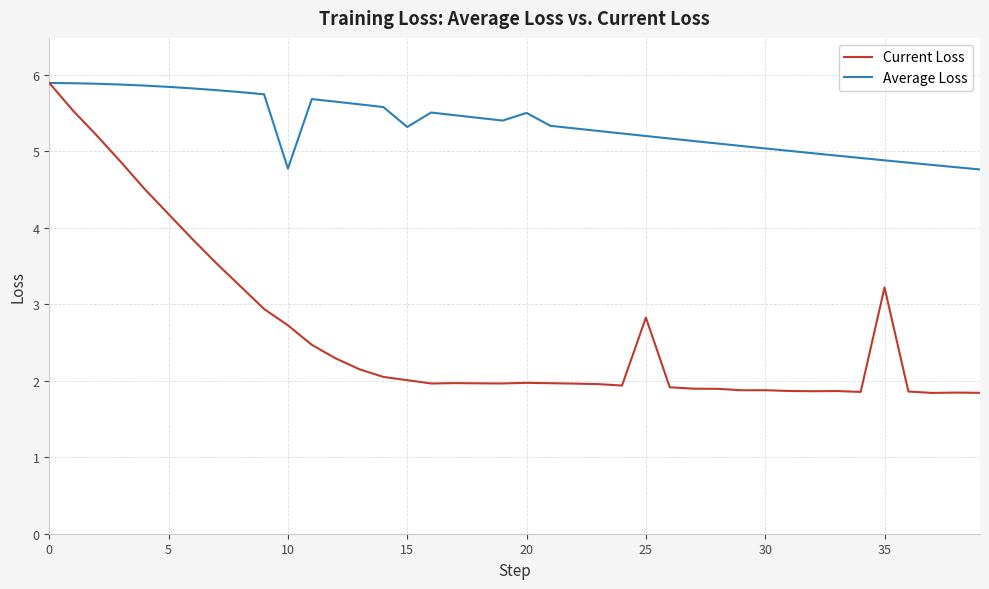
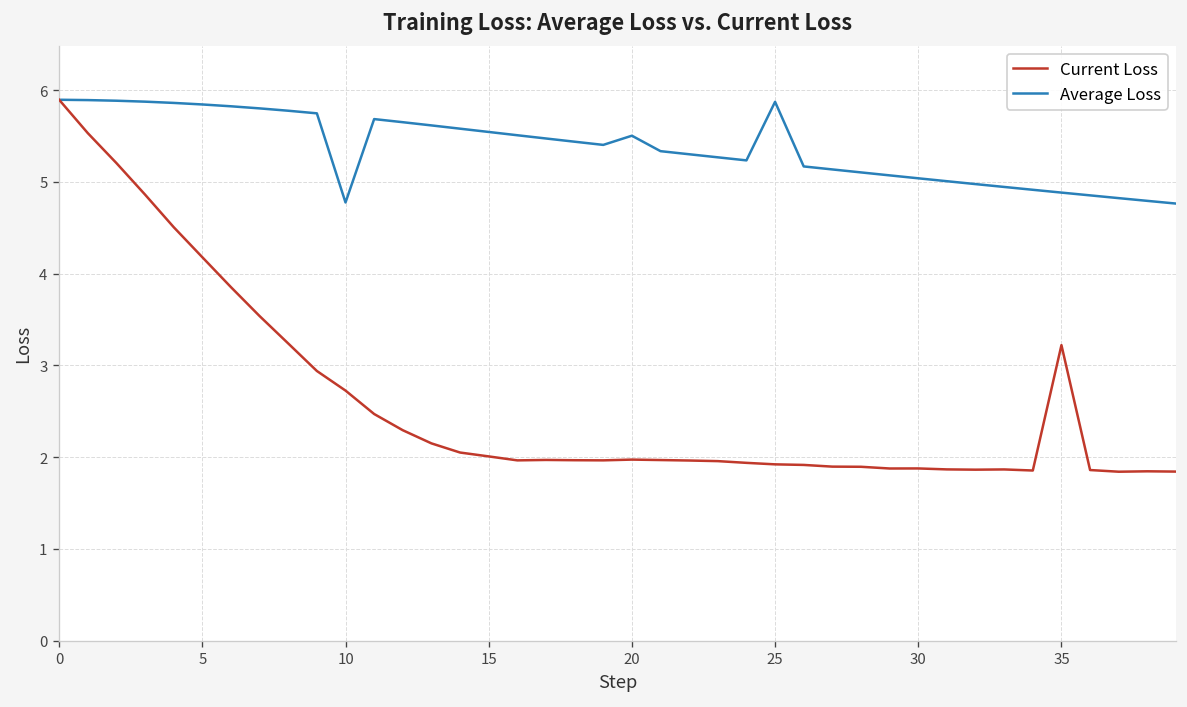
  {
    "Current Loss": {
      "5": 4.2,
      "10": 2.7,
      "15": 2.0,
      "20": 2.0,
-     "25": 2.8,
+     "25": 1.9,
      "30": 1.9,
      "35": 3.2
    },
    "Average Loss": {
      "5": 5.8,
      "10": 4.8,
-     "15": 5.3,
+     "15": 5.5,
      "20": 5.5,
-     "25": 5.2,
+     "25": 5.9,
      "30": 5.0,
      "35": 4.9
    }
  }
